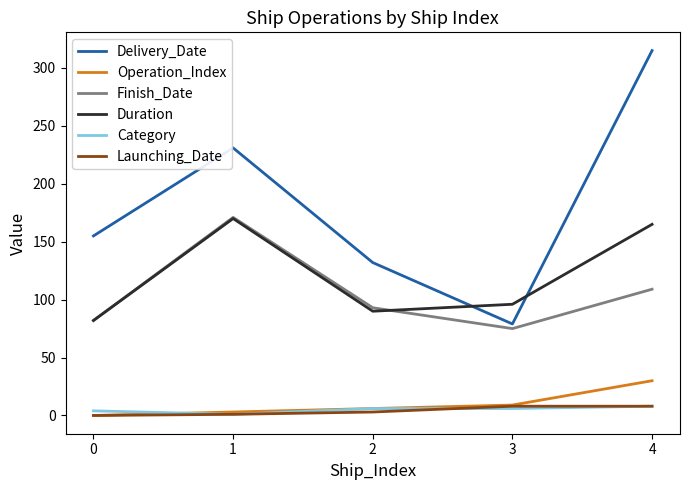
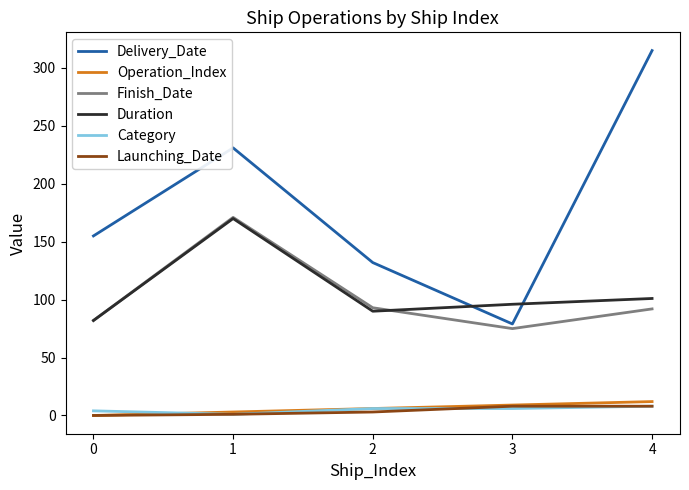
  {
    "Delivery_Date": {
      "0": 155,
      "1": 231,
      "2": 132,
      "3": 79,
      "4": 315
    },
    "Operation_Index": {
-     "4": 30
+     "4": 12
    },
    "Finish_Date": {
      "2": 93,
      "3": 75,
-     "4": 109
+     "4": 92
    },
    "Duration": {
      "2": 90,
      "3": 96,
-     "4": 165
+     "4": 101
    },
    "Category": {
      "0": 4
    },
    "Launching_Date": {
      "2": 3
    }
  }
